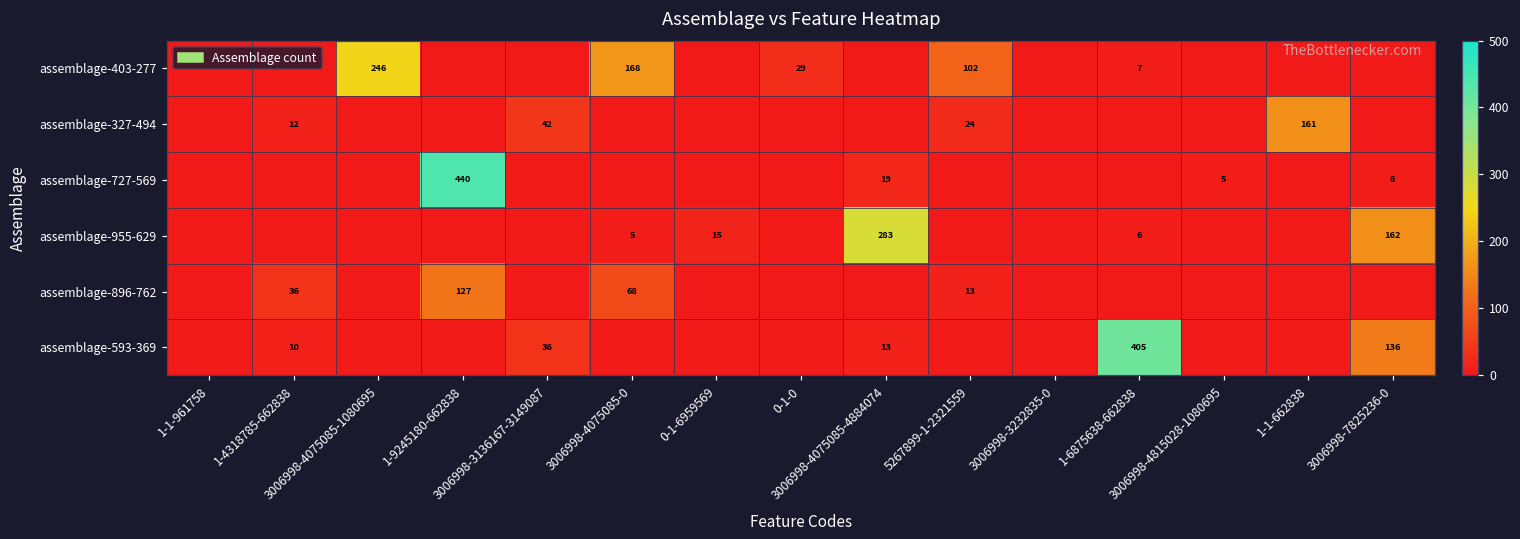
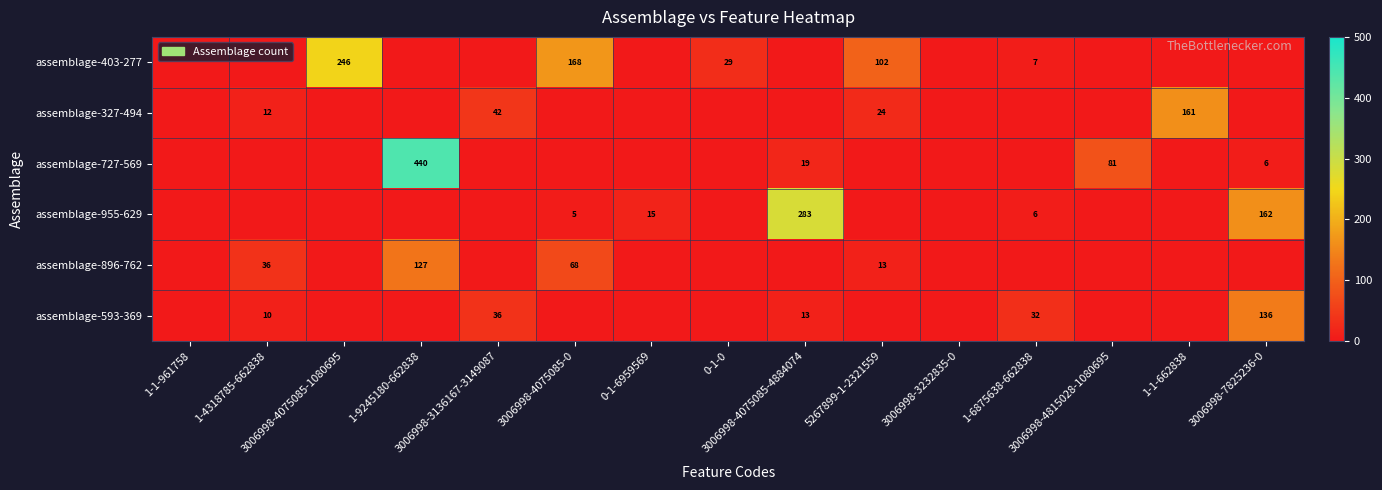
  {
    "assemblage-403-277": {
      "3006998-4075085-1080695": 246,
      "3006998-4075085-0": 168,
      "0-1-0": 29,
      "5267899-1-2321559": 102,
      "1-6875638-662838": 7
    },
    "assemblage-327-494": {
      "1-4318785-662838": 12,
      "3006998-3136167-3149087": 42,
      "5267899-1-2321559": 24,
      "1-1-662838": 161
    },
    "assemblage-727-569": {
      "1-9245180-662838": 440,
      "3006998-4075085-4884074": 19,
-     "3006998-4815028-1080695": 5,
+     "3006998-4815028-1080695": 81,
      "3006998-7825236-0": 6
    },
    "assemblage-955-629": {
      "3006998-4075085-0": 5,
      "0-1-6959569": 15,
      "3006998-4075085-4884074": 283,
      "1-6875638-662838": 6,
      "3006998-7825236-0": 162
    },
    "assemblage-896-762": {
      "1-4318785-662838": 36,
      "1-9245180-662838": 127,
      "3006998-4075085-0": 68,
      "5267899-1-2321559": 13
    },
    "assemblage-593-369": {
      "1-4318785-662838": 10,
      "3006998-3136167-3149087": 36,
      "3006998-4075085-4884074": 13,
-     "1-6875638-662838": 405,
+     "1-6875638-662838": 32,
      "3006998-7825236-0": 136
    }
  }
